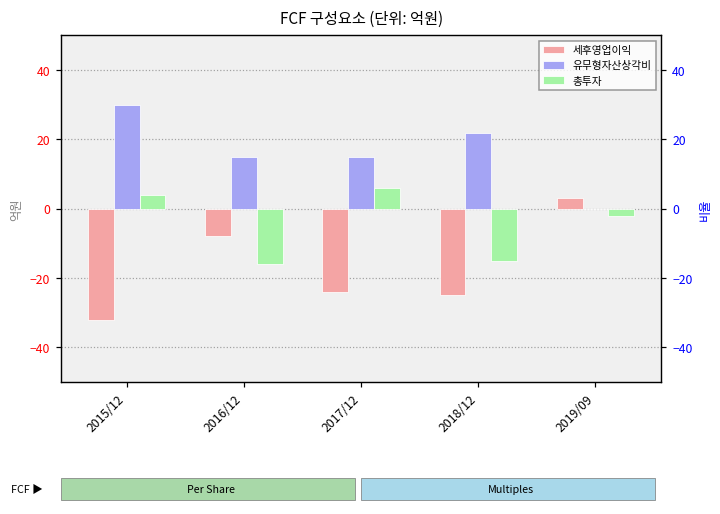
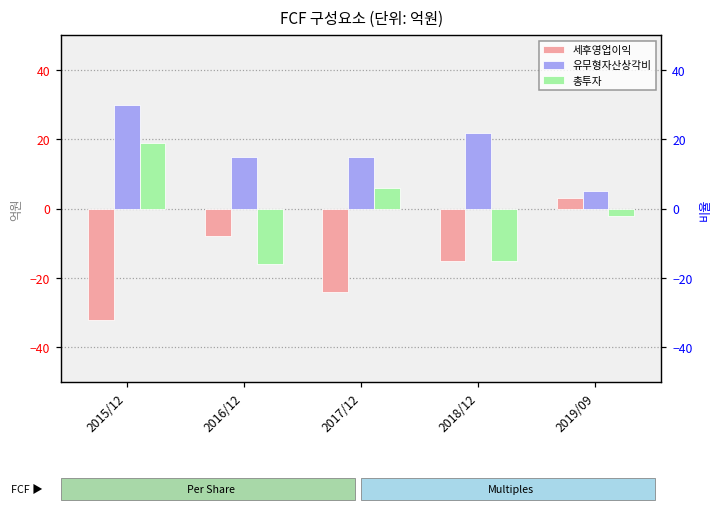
  {
    "세후영업이익": {
      "2015/12": -32,
      "2016/12": -8,
      "2017/12": -24,
-     "2018/12": -25,
+     "2018/12": -15,
      "2019/09": 3
    },
    "유무형자산상각비": {
      "2015/12": 30,
      "2016/12": 15,
      "2017/12": 15,
      "2018/12": 22,
-     "2019/09": 0
+     "2019/09": 5
    },
    "총투자": {
-     "2015/12": 4,
+     "2015/12": 19,
      "2016/12": -16,
      "2017/12": 6,
      "2018/12": -15,
      "2019/09": -2
    }
  }
